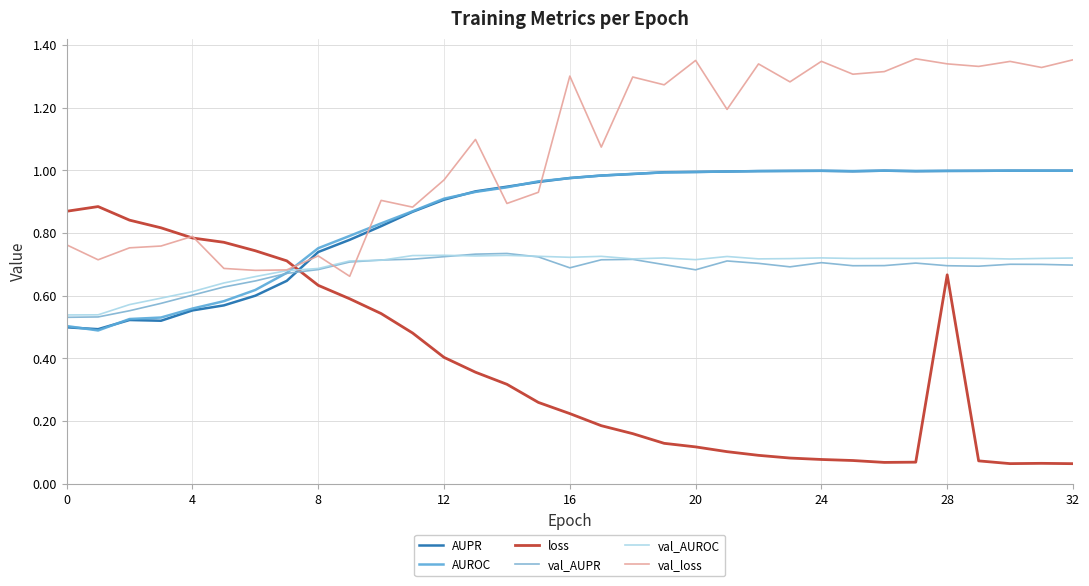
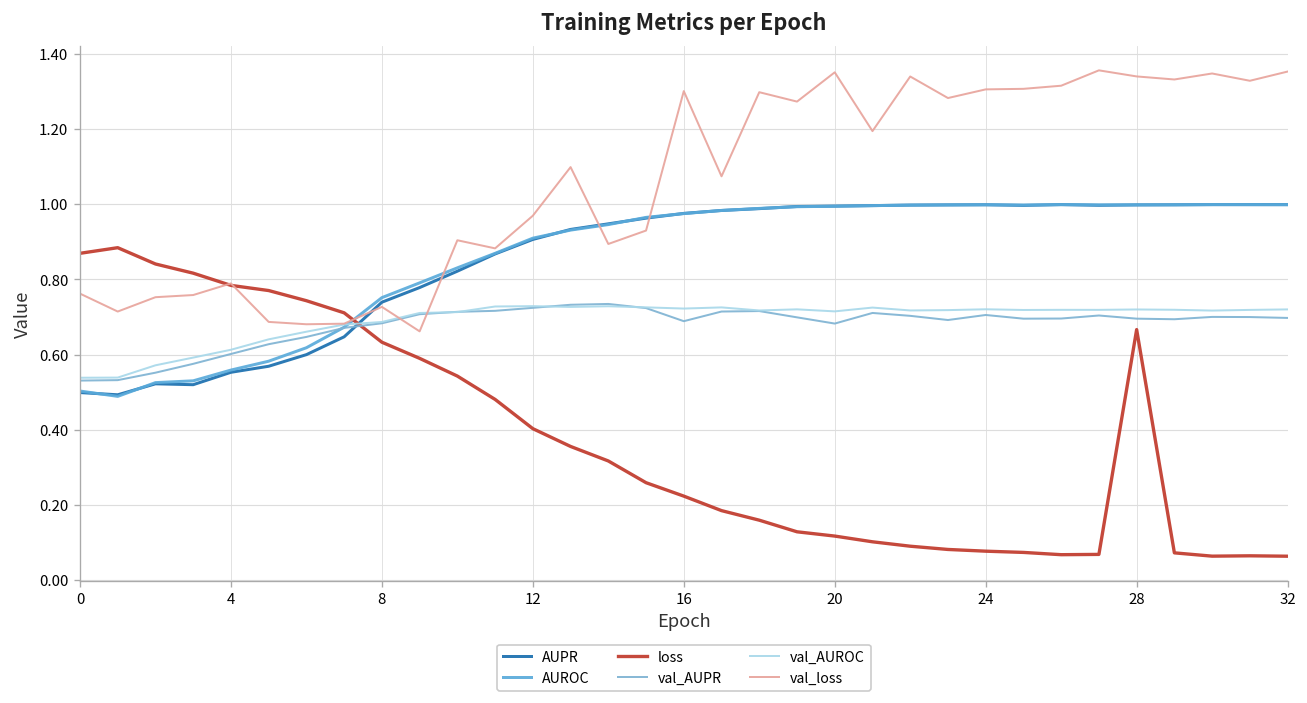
  {
    "AUPR": {
      "8": 0.74
    },
    "loss": {
      "0": 0.87,
      "8": 0.63,
      "12": 0.40,
      "16": 0.22,
      "20": 0.12,
      "24": 0.08,
      "28": 0.67,
      "32": 0.06
    },
    "val_loss": {
      "0": 0.76,
      "8": 0.73,
      "12": 0.97,
      "16": 1.30,
      "20": 1.35,
-     "24": 1.35,
+     "24": 1.31,
      "28": 1.34,
      "32": 1.35
    }
  }
